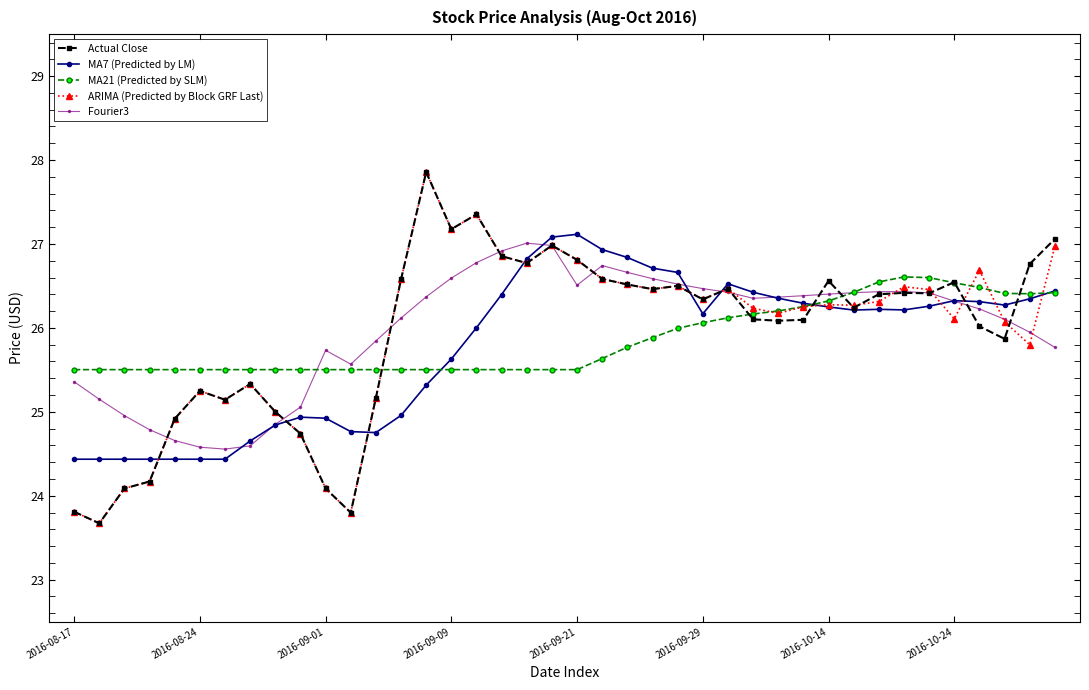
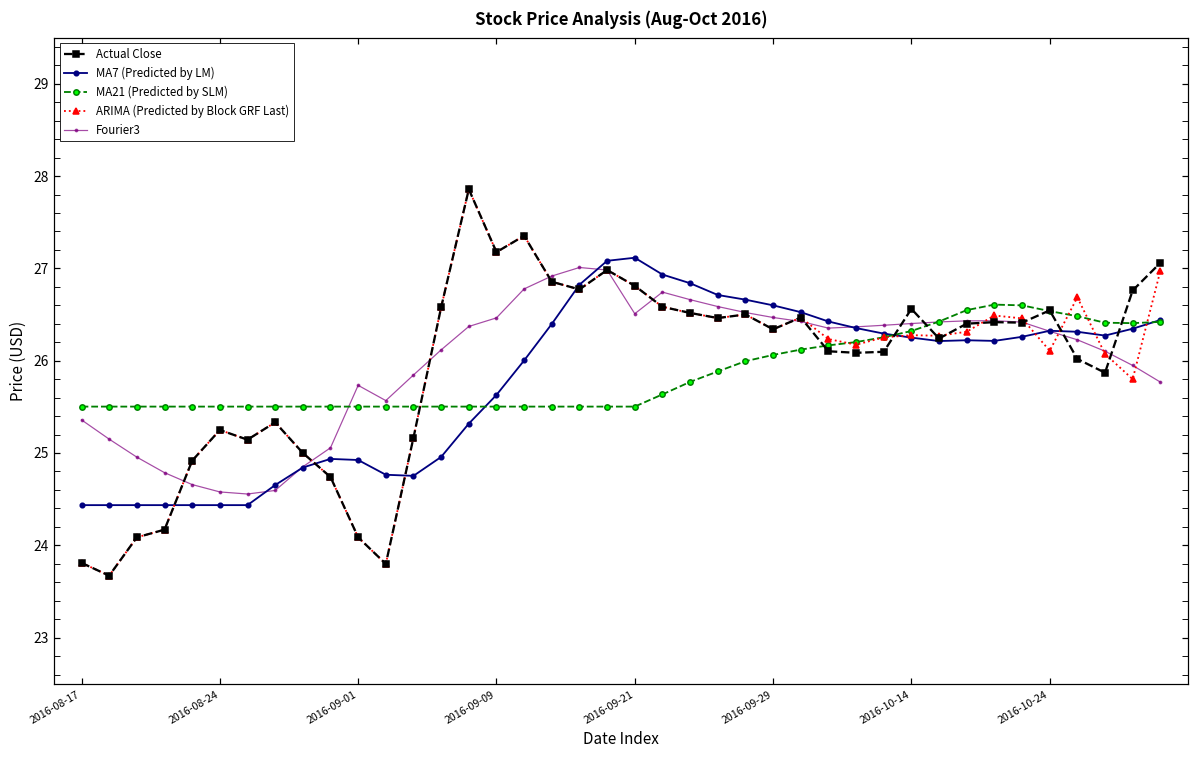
  {
    "Actual Close": {
      "2016-10-14": 26.6
    },
    "MA7 (Predicted by LM)": {
      "2016-08-17": 24.4,
      "2016-08-24": 24.4,
      "2016-09-01": 24.9,
      "2016-09-09": 25.6,
      "2016-09-21": 27.1,
-     "2016-09-29": 26.2
+     "2016-09-29": 26.6
    },
    "MA21 (Predicted by SLM)": {
      "2016-08-17": 25.5,
      "2016-08-24": 25.5,
      "2016-09-01": 25.5,
      "2016-09-09": 25.5,
      "2016-09-21": 25.5,
      "2016-09-29": 26.1,
      "2016-10-14": 26.3
    },
    "ARIMA (Predicted by Block GRF Last)": {
      "2016-10-24": 26.1
    },
    "Fourier3": {
      "2016-08-17": 25.4,
      "2016-08-24": 24.6,
      "2016-09-01": 25.7,
-     "2016-09-09": 26.6,
+     "2016-09-09": 26.5,
      "2016-09-21": 26.5,
      "2016-09-29": 26.5,
      "2016-10-14": 26.4
    }
  }
